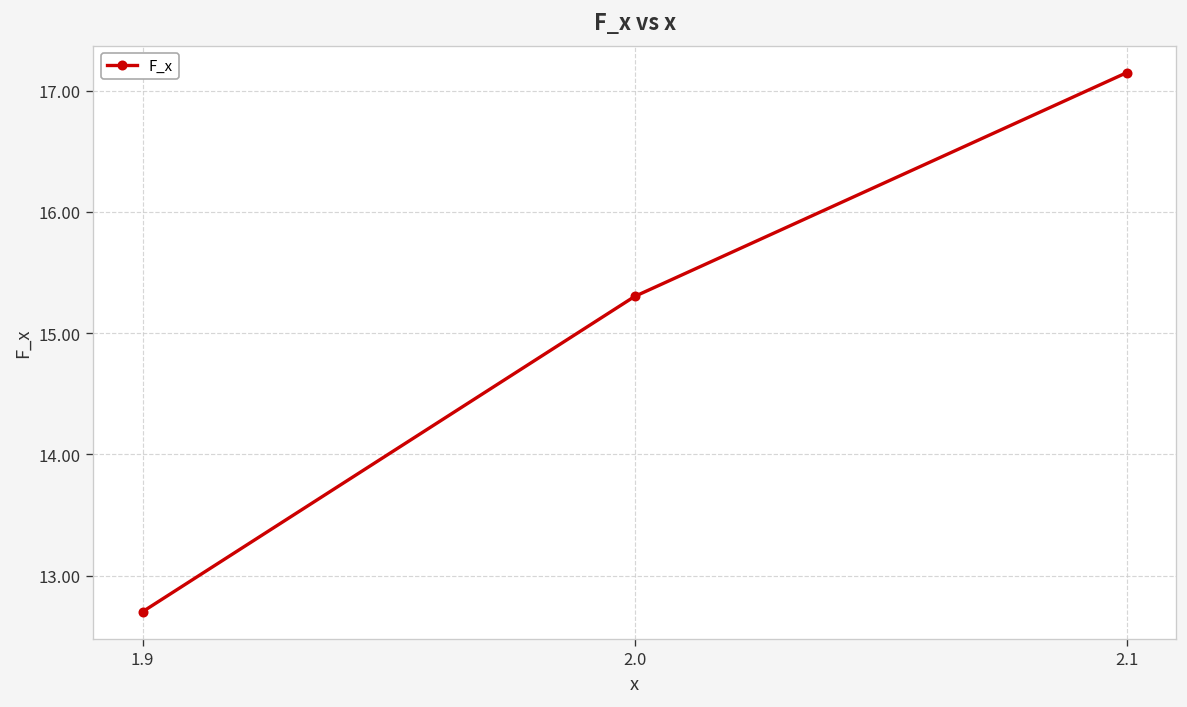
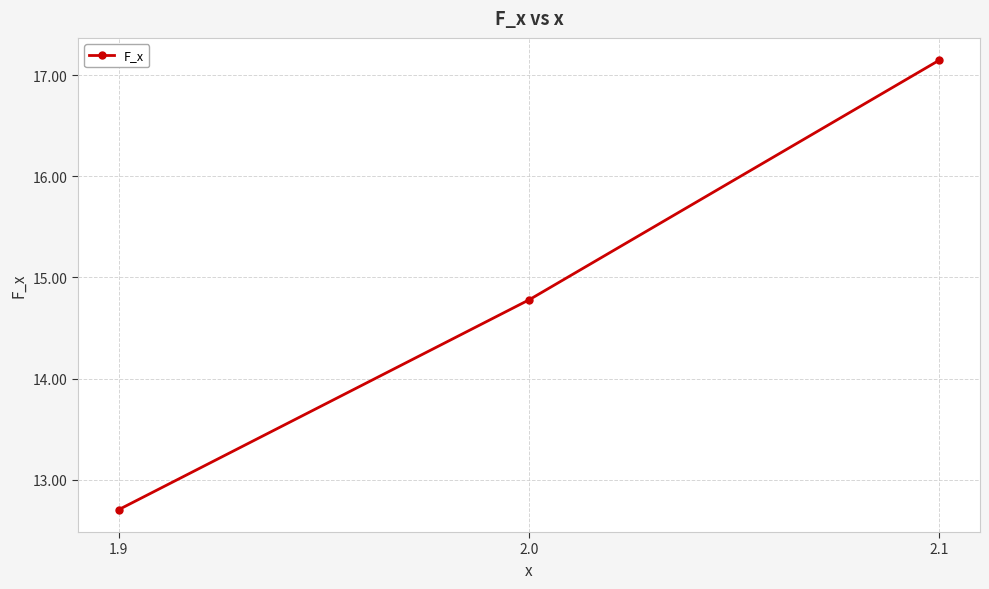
  {
    "1.9": 12.70,
-   "2.0": 15.30,
+   "2.0": 14.78,
    "2.1": 17.15
  }
